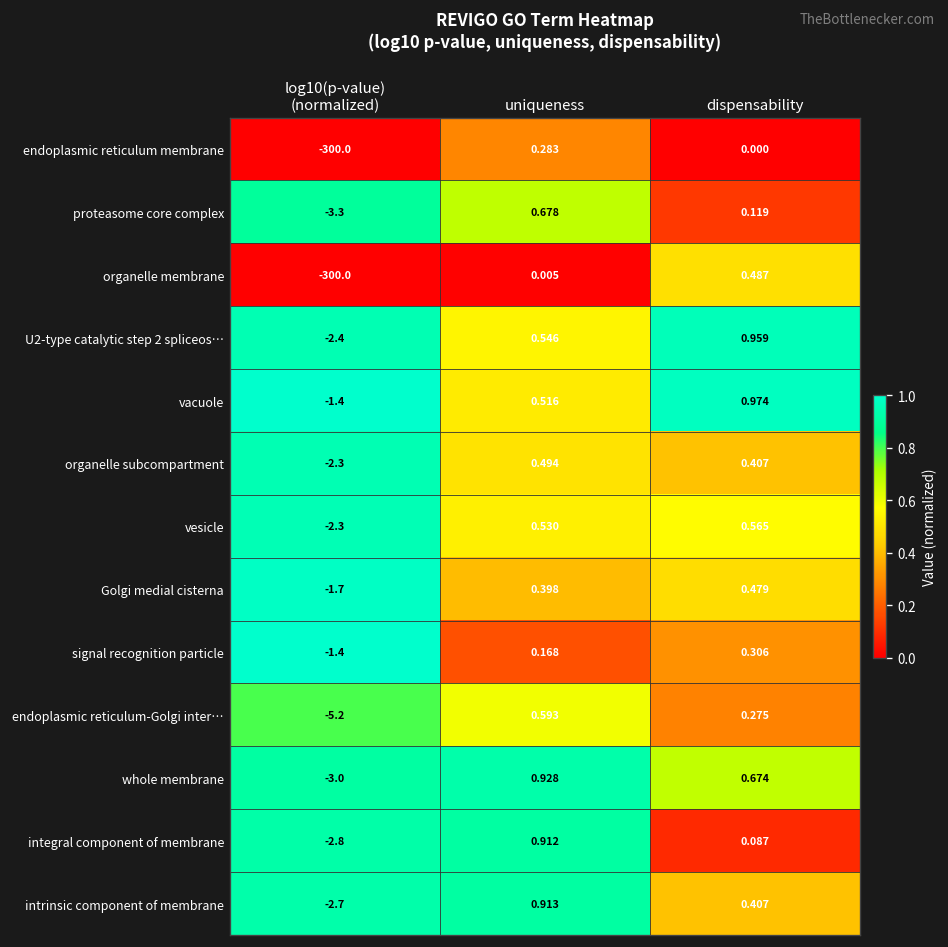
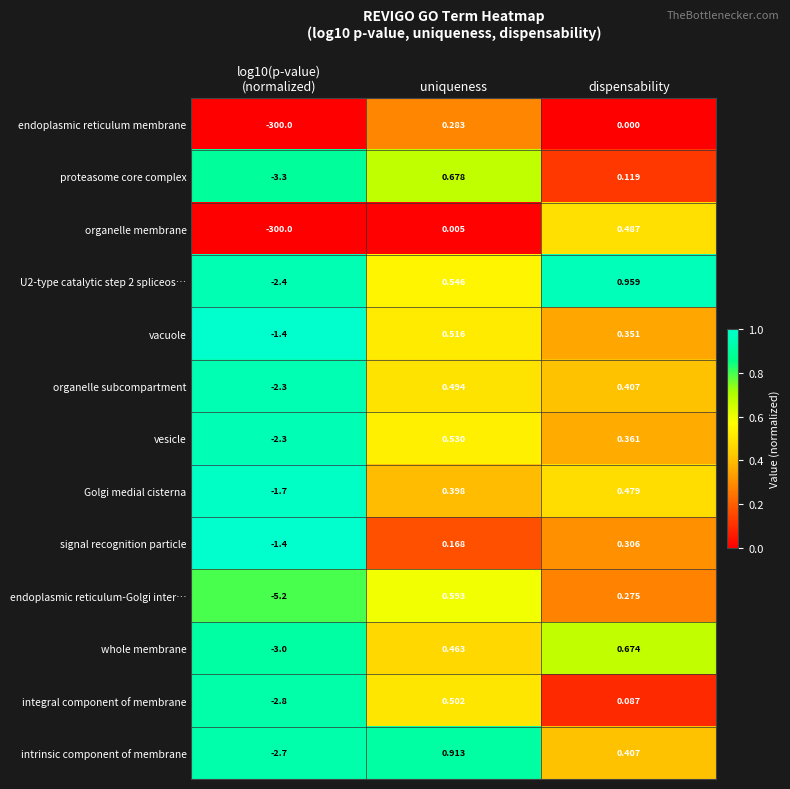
  {
    "endoplasmic reticulum membrane": {
      "log10(p-value) (normalized)": -300.0,
      "uniqueness": 0.283,
      "dispensability": 0.000
    },
    "proteasome core complex": {
      "log10(p-value) (normalized)": -3.3,
      "uniqueness": 0.678,
      "dispensability": 0.119
    },
    "organelle membrane": {
      "log10(p-value) (normalized)": -300.0,
      "uniqueness": 0.005,
      "dispensability": 0.487
    },
    "U2-type catalytic step 2 spliceos…": {
      "log10(p-value) (normalized)": -2.4,
      "uniqueness": 0.546,
      "dispensability": 0.959
    },
    "vacuole": {
      "log10(p-value) (normalized)": -1.4,
      "uniqueness": 0.516,
-     "dispensability": 0.974
+     "dispensability": 0.351
    },
    "organelle subcompartment": {
      "log10(p-value) (normalized)": -2.3,
      "uniqueness": 0.494,
      "dispensability": 0.407
    },
    "vesicle": {
      "log10(p-value) (normalized)": -2.3,
      "uniqueness": 0.530,
-     "dispensability": 0.565
+     "dispensability": 0.361
    },
    "Golgi medial cisterna": {
      "log10(p-value) (normalized)": -1.7,
      "uniqueness": 0.398,
      "dispensability": 0.479
    },
    "signal recognition particle": {
      "log10(p-value) (normalized)": -1.4,
      "uniqueness": 0.168,
      "dispensability": 0.306
    },
    "endoplasmic reticulum-Golgi inter…": {
      "log10(p-value) (normalized)": -5.2,
      "uniqueness": 0.593,
      "dispensability": 0.275
    },
    "whole membrane": {
      "log10(p-value) (normalized)": -3.0,
-     "uniqueness": 0.928,
+     "uniqueness": 0.463,
      "dispensability": 0.674
    },
    "integral component of membrane": {
      "log10(p-value) (normalized)": -2.8,
-     "uniqueness": 0.912,
+     "uniqueness": 0.502,
      "dispensability": 0.087
    },
    "intrinsic component of membrane": {
      "log10(p-value) (normalized)": -2.7,
      "uniqueness": 0.913,
      "dispensability": 0.407
    }
  }
